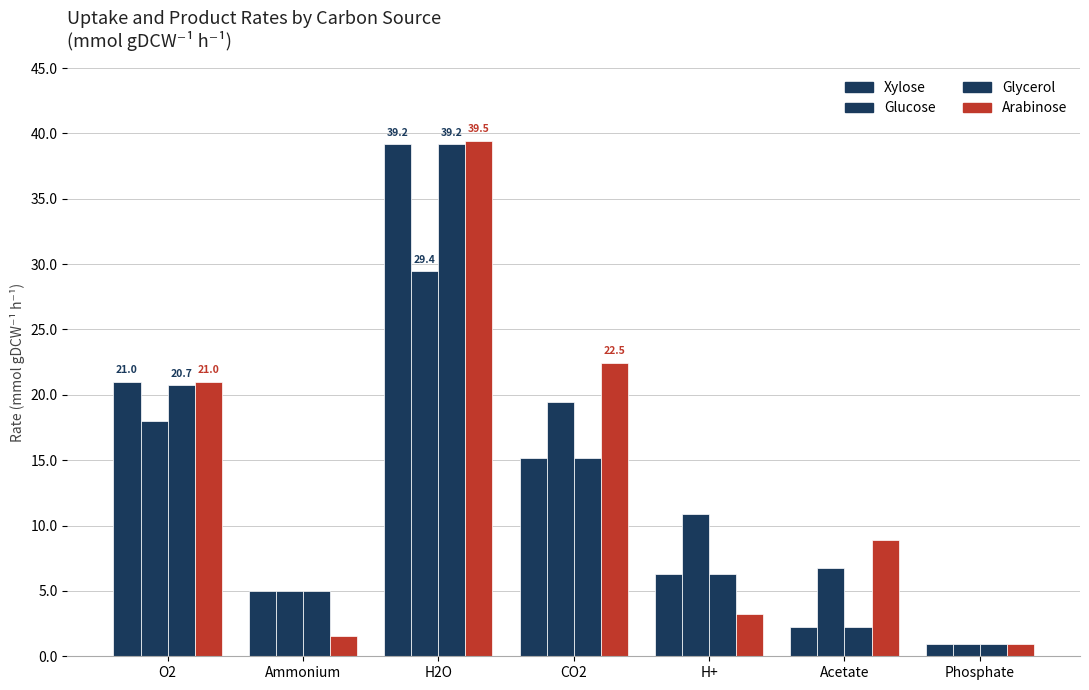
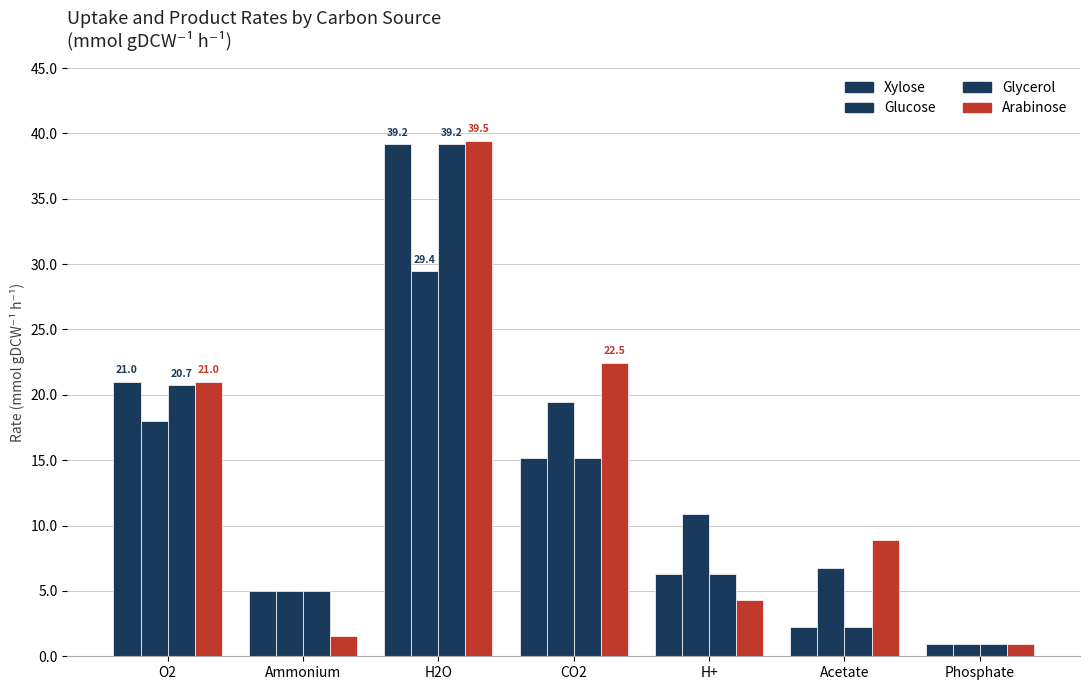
  {
    "Arabinose": {
      "Ammonium": 1.5,
-     "H+": 3.2,
+     "H+": 4.3,
      "Acetate": 8.9,
      "Phosphate": 1.0
    }
  }
